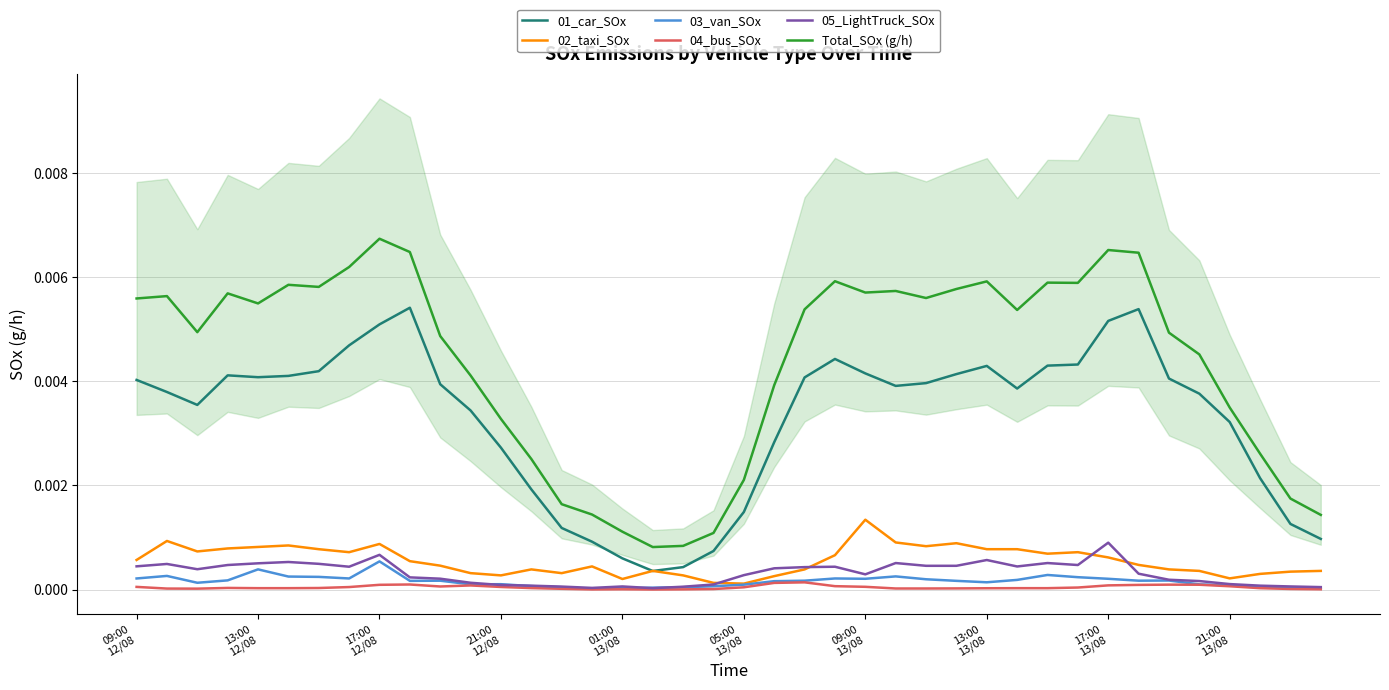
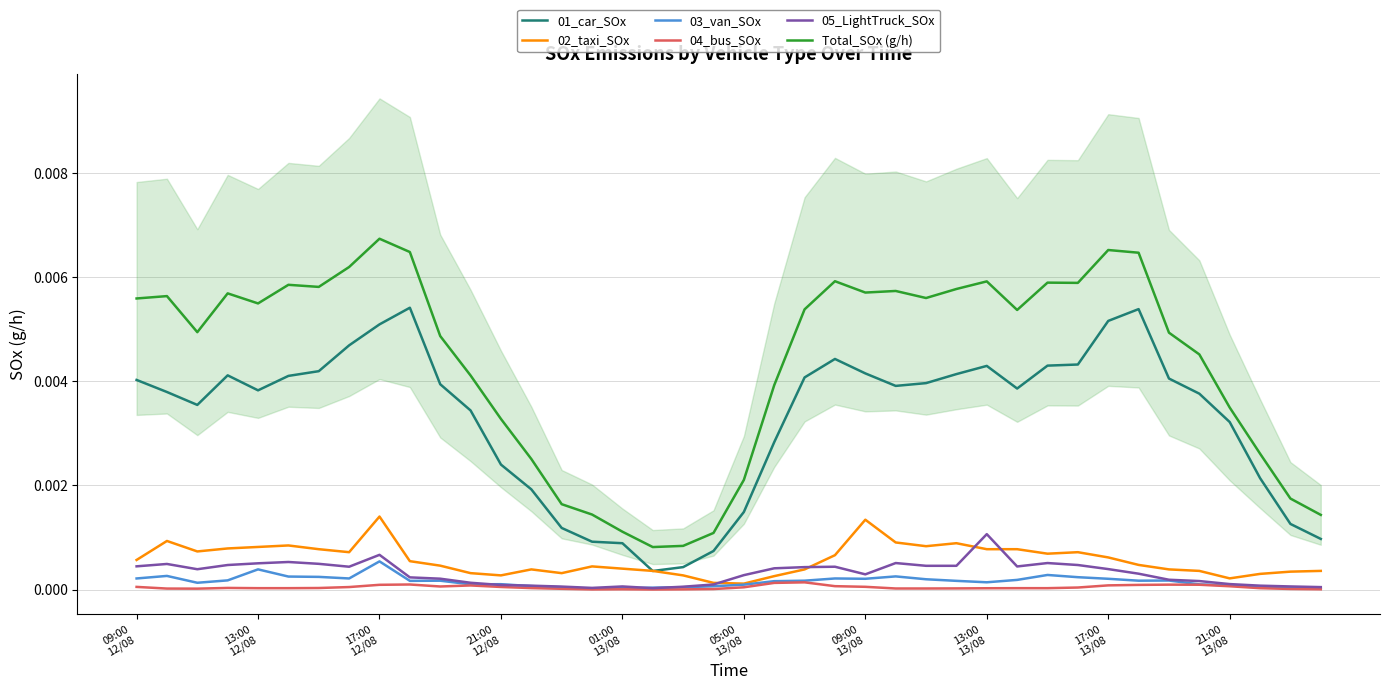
  {
    "01_car_SOx": {
      "09:00 12/08": 0.0040,
-     "13:00 12/08": 0.0041,
+     "13:00 12/08": 0.0038,
      "17:00 12/08": 0.0051,
-     "21:00 12/08": 0.0027,
-     "01:00 13/08": 0.0006,
+     "21:00 12/08": 0.0024,
+     "01:00 13/08": 0.0009,
      "05:00 13/08": 0.0015,
      "09:00 13/08": 0.0042,
      "13:00 13/08": 0.0043,
      "17:00 13/08": 0.0052,
      "21:00 13/08": 0.0032
    },
    "02_taxi_SOx": {
      "09:00 12/08": 0.0006,
      "13:00 12/08": 0.0008,
-     "17:00 12/08": 0.0009,
+     "17:00 12/08": 0.0014,
      "21:00 12/08": 0.0003,
-     "01:00 13/08": 0.0002,
+     "01:00 13/08": 0.0004,
      "09:00 13/08": 0.0013,
      "13:00 13/08": 0.0008,
      "17:00 13/08": 0.0006,
      "21:00 13/08": 0.0002
    },
    "03_van_SOx": {
      "09:00 12/08": 0.0002,
      "13:00 12/08": 0.0004,
      "17:00 12/08": 0.0005,
      "09:00 13/08": 0.0002,
      "13:00 13/08": 0.0001,
      "17:00 13/08": 0.0002
    },
    "04_bus_SOx": {
      "09:00 12/08": 0.0001,
      "13:00 12/08": 0.0000,
      "17:00 12/08": 0.0001,
      "05:00 13/08": 0.0000,
      "09:00 13/08": 0.0001,
      "13:00 13/08": 0.0000,
      "17:00 13/08": 0.0001
    },
    "05_LightTruck_SOx": {
      "09:00 12/08": 0.0004,
      "13:00 12/08": 0.0005,
      "17:00 12/08": 0.0007,
      "05:00 13/08": 0.0003,
      "09:00 13/08": 0.0003,
-     "13:00 13/08": 0.0006,
-     "17:00 13/08": 0.0009
+     "13:00 13/08": 0.0011,
+     "17:00 13/08": 0.0004
    }
  }
